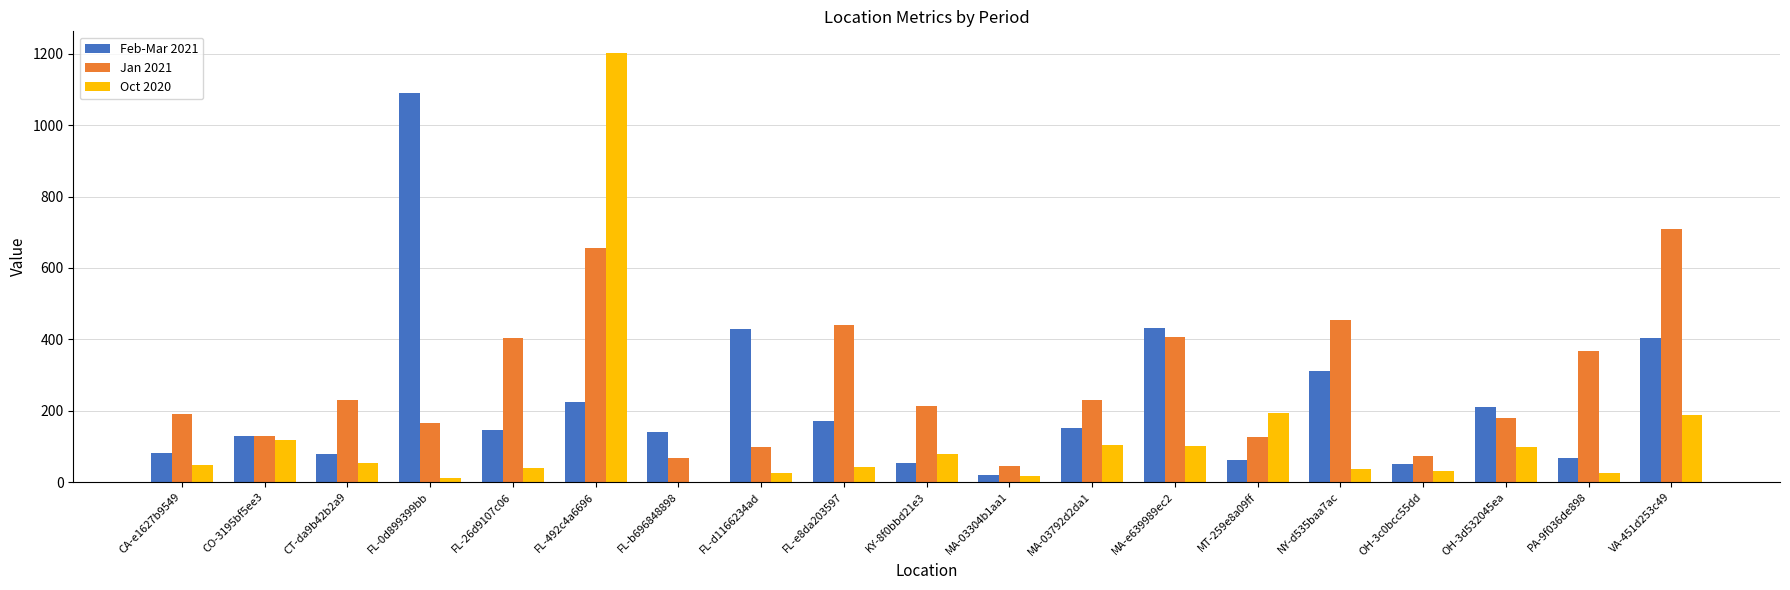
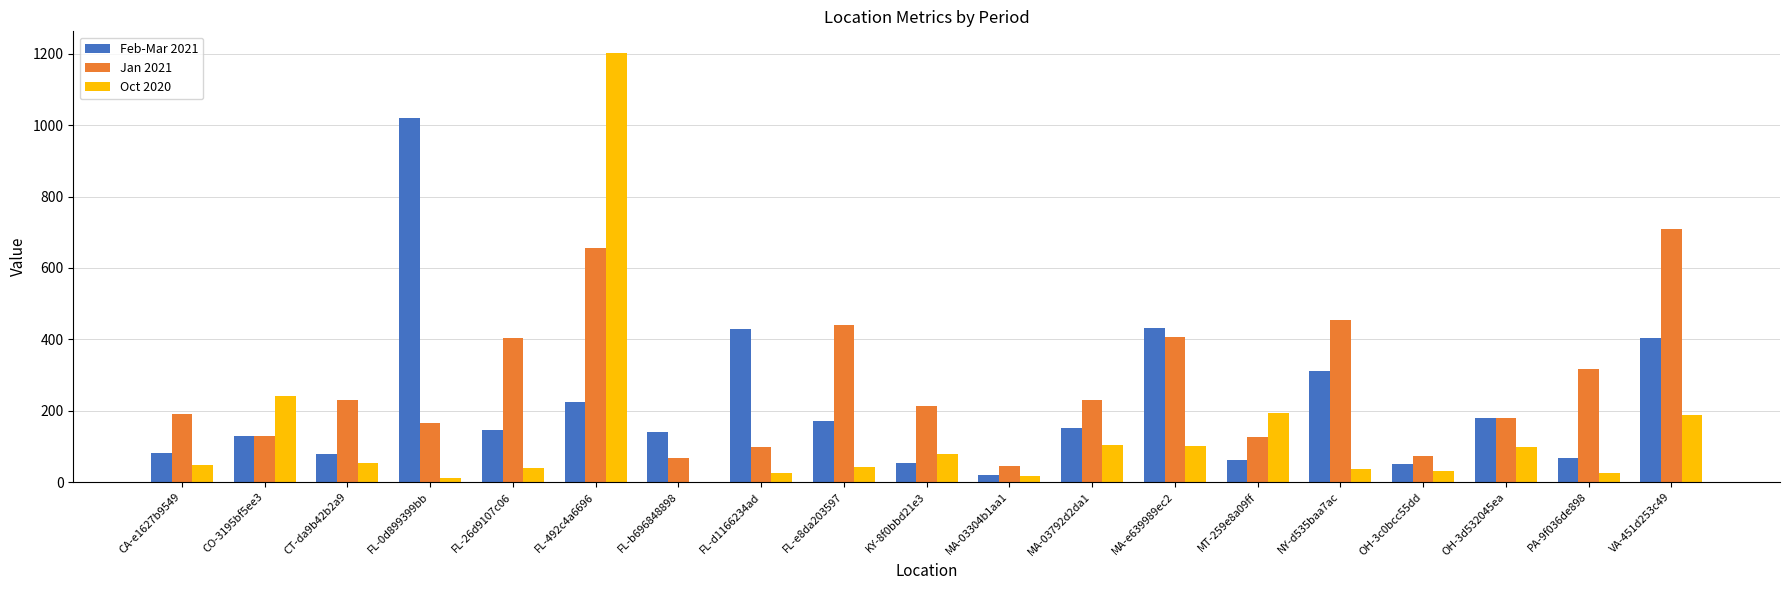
  {
    "Feb-Mar 2021": {
      "CA-e1627b9549": 80,
      "CO-3195bf5ee3": 130,
      "CT-da9b42b2a9": 80,
-     "FL-0d899399bb": 1090,
+     "FL-0d899399bb": 1020,
      "FL-26d9107c06": 140,
      "FL-492c4a6696": 220,
      "FL-b696848898": 140,
      "FL-d1166234ad": 430,
      "FL-e8da203597": 170,
      "KY-8f0bbd21e3": 50,
      "MA-03304b1aa1": 20,
      "MA-03792d2da1": 150,
      "MA-e639989ec2": 430,
      "MT-259e8a09ff": 60,
      "NY-d535baa7ac": 310,
      "OH-3c0bcc55dd": 50,
-     "OH-3d532045ea": 210,
+     "OH-3d532045ea": 180,
      "PA-9f036de898": 70,
      "VA-451d253c49": 400
    },
    "Jan 2021": {
      "CA-e1627b9549": 190,
      "CO-3195bf5ee3": 130,
      "CT-da9b42b2a9": 230,
      "FL-0d899399bb": 170,
      "FL-26d9107c06": 410,
      "FL-492c4a6696": 660,
      "FL-b696848898": 70,
      "FL-d1166234ad": 100,
      "FL-e8da203597": 440,
      "KY-8f0bbd21e3": 210,
      "MA-03304b1aa1": 50,
      "MA-03792d2da1": 230,
      "MA-e639989ec2": 410,
      "MT-259e8a09ff": 130,
      "NY-d535baa7ac": 450,
      "OH-3c0bcc55dd": 70,
      "OH-3d532045ea": 180,
-     "PA-9f036de898": 370,
+     "PA-9f036de898": 320,
      "VA-451d253c49": 710
    },
    "Oct 2020": {
      "CA-e1627b9549": 50,
-     "CO-3195bf5ee3": 120,
+     "CO-3195bf5ee3": 240,
      "CT-da9b42b2a9": 50,
      "FL-0d899399bb": 10,
      "FL-26d9107c06": 40,
      "FL-492c4a6696": 1200,
      "FL-b696848898": 0,
      "FL-d1166234ad": 20,
      "FL-e8da203597": 40,
      "KY-8f0bbd21e3": 80,
      "MA-03304b1aa1": 20,
      "MA-03792d2da1": 100,
      "MA-e639989ec2": 100,
      "MT-259e8a09ff": 190,
      "NY-d535baa7ac": 40,
      "OH-3c0bcc55dd": 30,
      "OH-3d532045ea": 100,
      "PA-9f036de898": 20,
      "VA-451d253c49": 190
    }
  }
